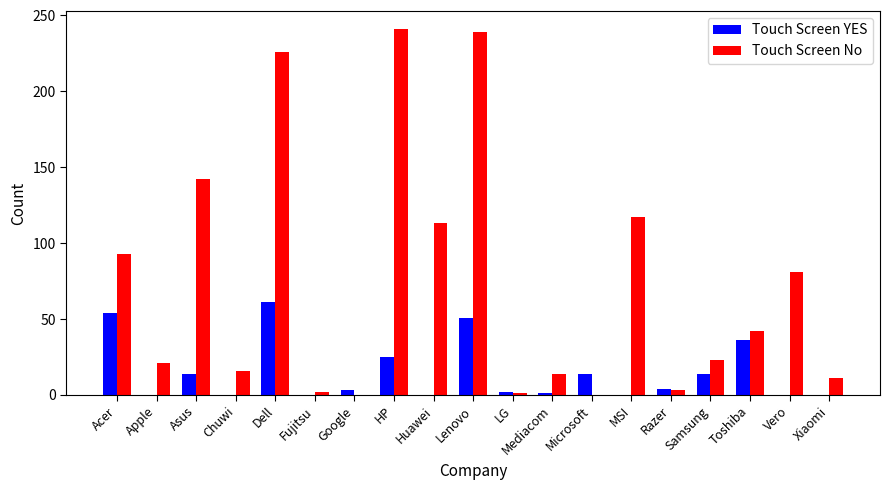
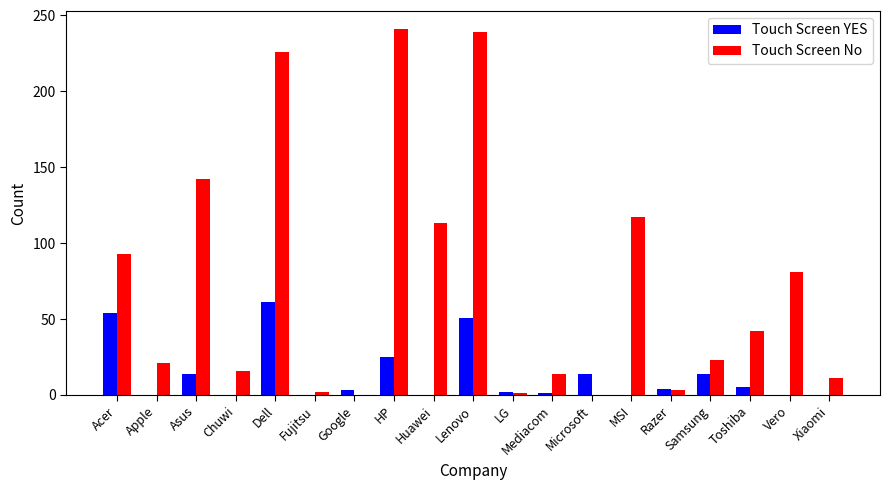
  {
    "Touch Screen YES": {
      "Acer": 54,
      "Apple": 0,
      "Asus": 14,
      "Chuwi": 0,
      "Dell": 61,
      "Fujitsu": 0,
      "Google": 3,
      "HP": 25,
      "Huawei": 0,
      "Lenovo": 51,
      "LG": 2,
      "Microsoft": 14,
      "MSI": 0,
      "Razer": 4,
      "Samsung": 14,
-     "Toshiba": 36,
+     "Toshiba": 5,
      "Vero": 0,
      "Xiaomi": 0
    },
    "Touch Screen No": {
      "Acer": 93,
      "Apple": 21,
      "Asus": 142,
      "Chuwi": 16,
      "Dell": 226,
      "Fujitsu": 2,
      "Google": 0,
      "HP": 241,
      "Huawei": 113,
      "Lenovo": 239,
      "Mediacom": 14,
      "Microsoft": 0,
      "MSI": 117,
      "Razer": 3,
      "Samsung": 23,
      "Toshiba": 42,
      "Vero": 81,
      "Xiaomi": 11
    }
  }
